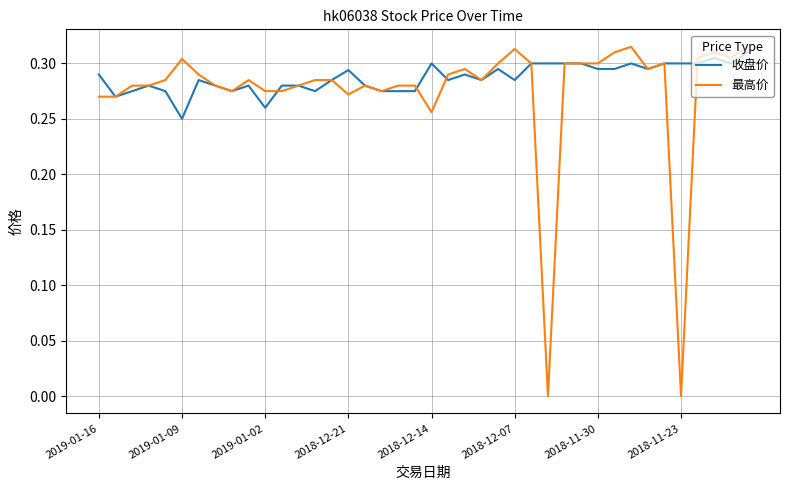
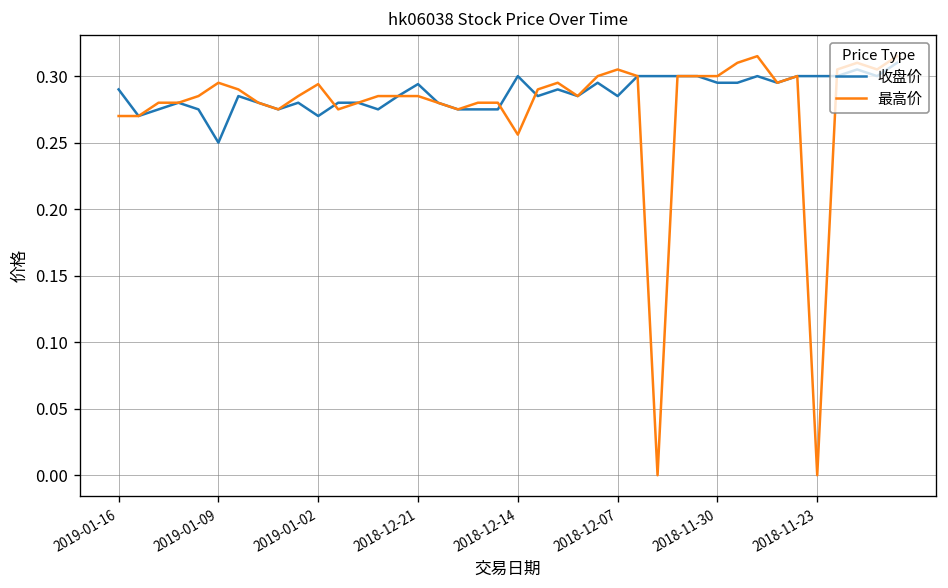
  {
    "收盘价": {
      "2019-01-16": 0.29,
      "2019-01-09": 0.25,
-     "2019-01-02": 0.26,
+     "2019-01-02": 0.27,
      "2018-12-21": 0.294,
      "2018-12-14": 0.30,
      "2018-12-07": 0.285,
      "2018-11-30": 0.295,
      "2018-11-23": 0.30
    },
    "最高价": {
      "2019-01-16": 0.270,
-     "2019-01-09": 0.304,
-     "2019-01-02": 0.275,
-     "2018-12-21": 0.272,
+     "2019-01-09": 0.295,
+     "2019-01-02": 0.294,
+     "2018-12-21": 0.285,
      "2018-12-14": 0.256,
-     "2018-12-07": 0.313,
+     "2018-12-07": 0.305,
      "2018-11-30": 0.300,
      "2018-11-23": 0.000
    }
  }
